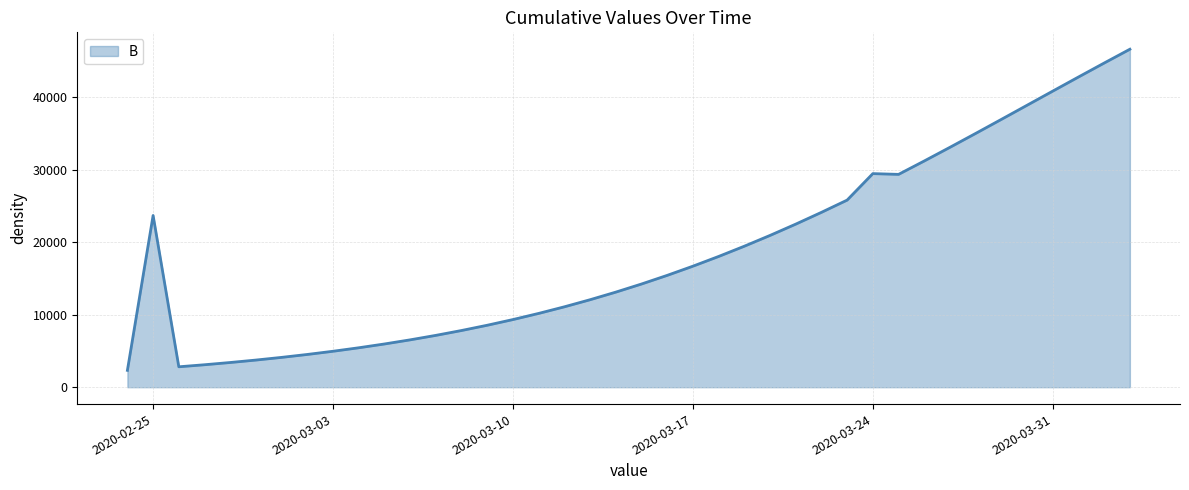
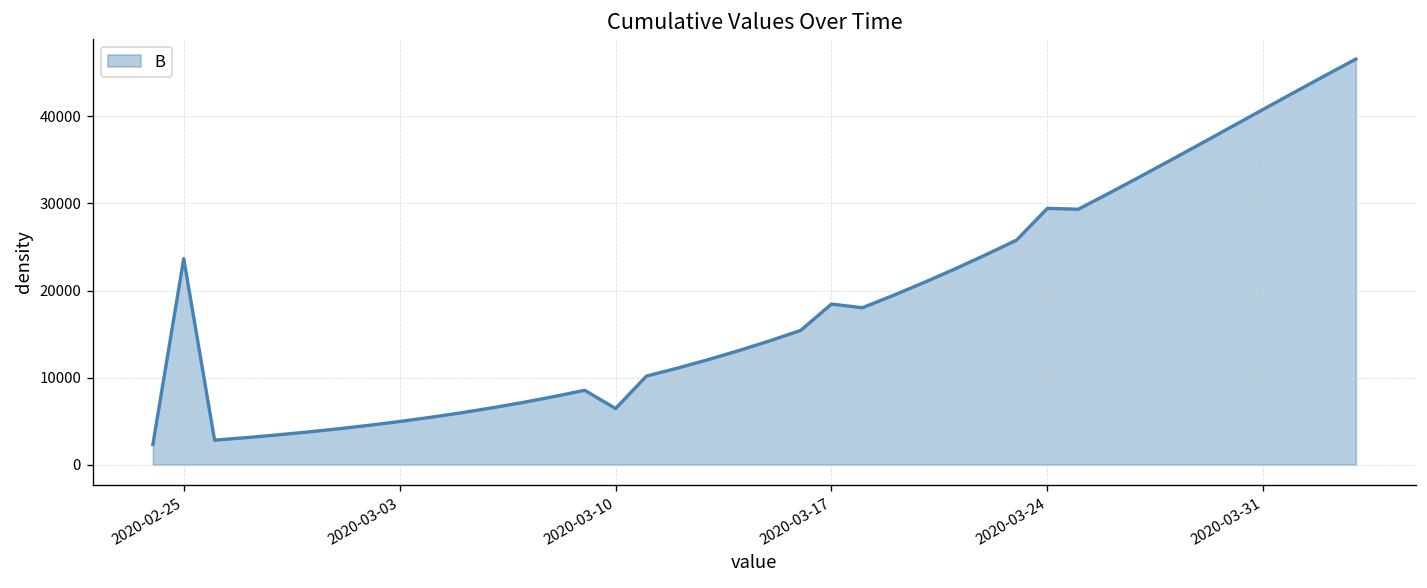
  {
    "2020-02-25": 24000,
    "2020-03-03": 5000,
-   "2020-03-10": 9000,
-   "2020-03-17": 17000,
+   "2020-03-10": 6000,
+   "2020-03-17": 18000,
    "2020-03-24": 29000,
    "2020-03-31": 41000
  }
